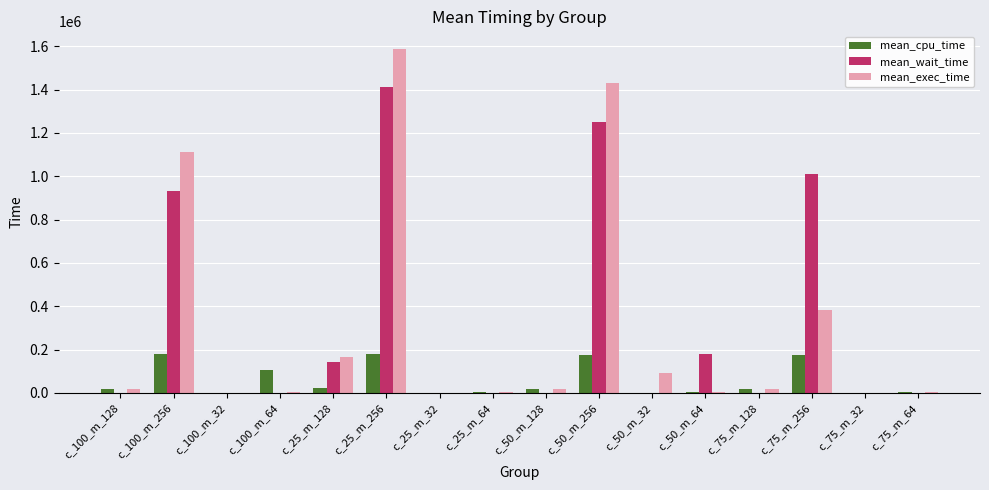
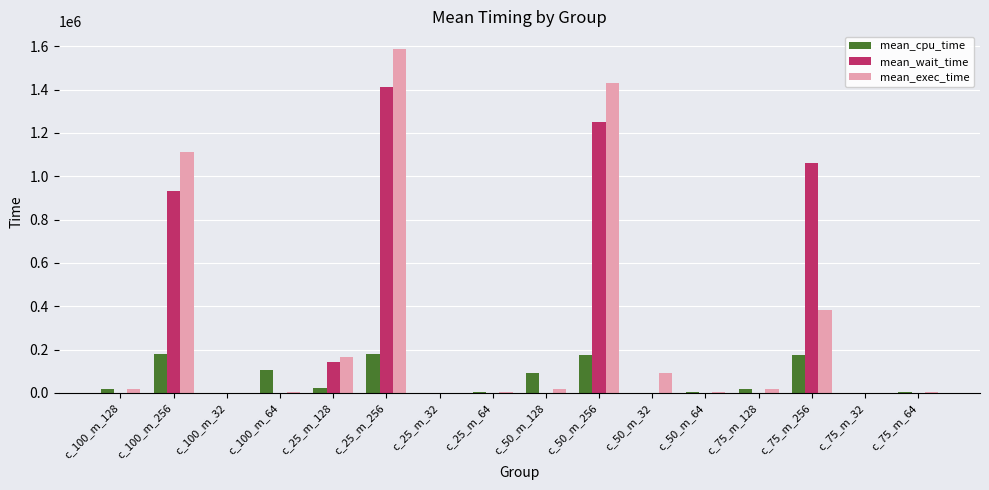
  {
    "mean_cpu_time": {
      "c_100_m_128": 20000,
      "c_100_m_256": 180000,
      "c_100_m_64": 110000,
      "c_25_m_128": 20000,
      "c_25_m_256": 180000,
-     "c_50_m_128": 20000,
+     "c_50_m_128": 90000,
      "c_50_m_256": 180000,
      "c_75_m_128": 20000,
      "c_75_m_256": 180000
    },
    "mean_wait_time": {
      "c_100_m_128": 0,
      "c_100_m_256": 930000,
      "c_100_m_32": 0,
      "c_100_m_64": 0,
      "c_25_m_128": 140000,
      "c_25_m_256": 1410000,
      "c_25_m_32": 0,
      "c_25_m_64": 0,
      "c_50_m_128": 0,
      "c_50_m_256": 1250000,
      "c_50_m_32": 0,
-     "c_50_m_64": 180000,
+     "c_50_m_64": 0,
      "c_75_m_128": 0,
-     "c_75_m_256": 1010000,
+     "c_75_m_256": 1060000,
      "c_75_m_32": 0,
      "c_75_m_64": 0
    },
    "mean_exec_time": {
      "c_100_m_128": 20000,
      "c_100_m_256": 1110000,
      "c_25_m_128": 170000,
      "c_25_m_256": 1590000,
      "c_50_m_128": 20000,
      "c_50_m_256": 1430000,
      "c_50_m_32": 90000,
      "c_75_m_128": 20000,
      "c_75_m_256": 380000
    }
  }
